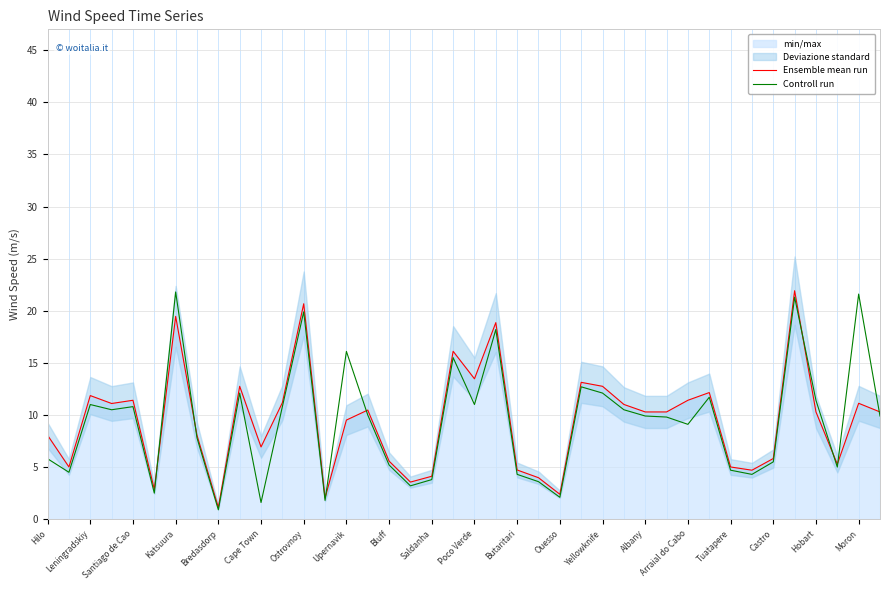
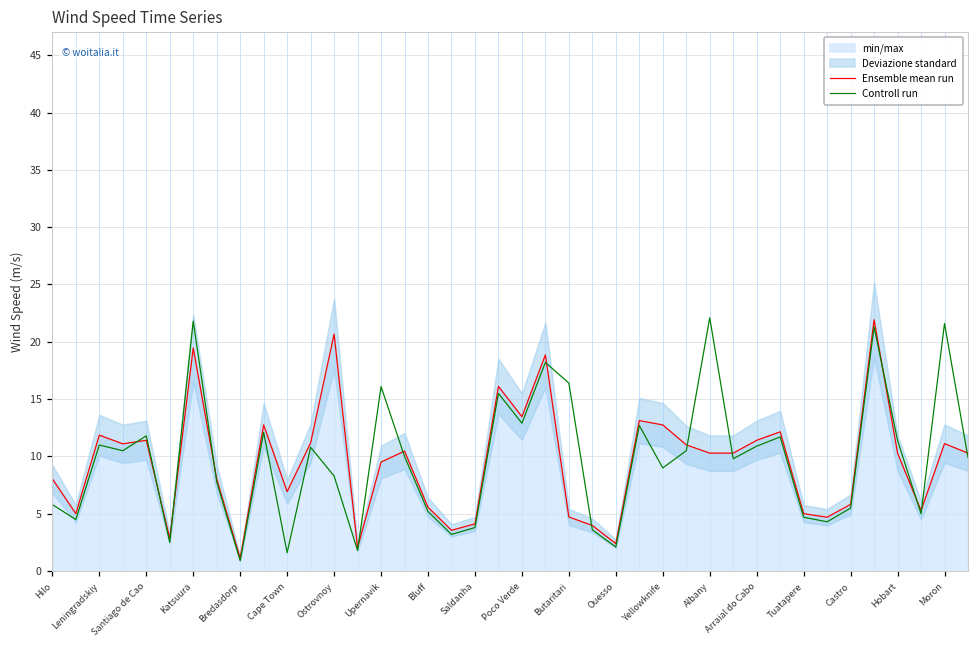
  {
    "Controll run": {
      "Hilo": 5.8,
      "Leningradskiy": 11.0,
-     "Santiago de Cao": 10.8,
+     "Santiago de Cao": 11.8,
      "Katsuura": 21.8,
      "Cape Town": 1.6,
-     "Ostrovnoy": 19.9,
+     "Ostrovnoy": 8.3,
      "Upernavik": 16.1,
      "Bluff": 5.2,
      "Saldanha": 3.8,
-     "Poco Verde": 11.0,
-     "Butaritari": 4.3,
+     "Poco Verde": 12.9,
+     "Butaritari": 16.4,
      "Ouesso": 2.1,
-     "Yellowknife": 12.1,
-     "Albany": 9.9,
-     "Arraial do Cabo": 9.1,
+     "Yellowknife": 9.0,
+     "Albany": 22.1,
+     "Arraial do Cabo": 10.9,
      "Tuatapere": 4.7,
      "Castro": 5.5,
      "Hobart": 11.4,
      "Moron": 21.6
    }
  }
